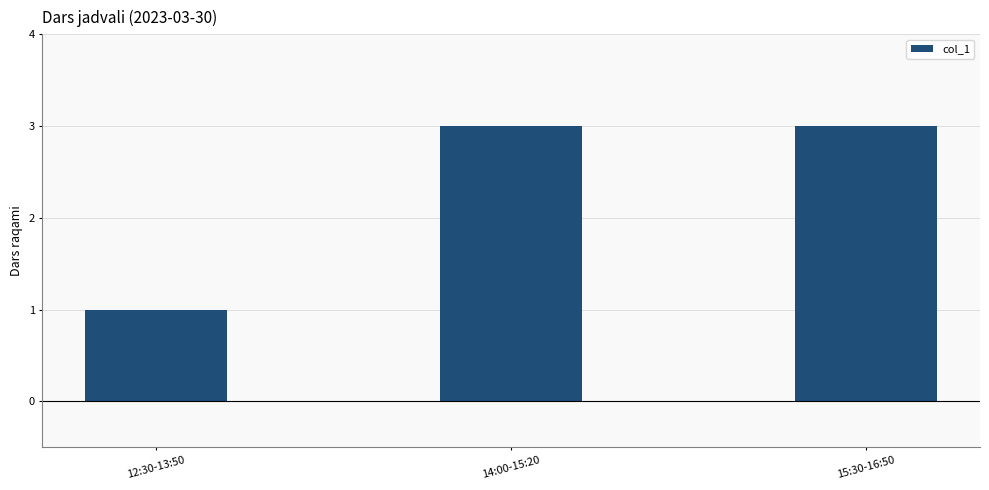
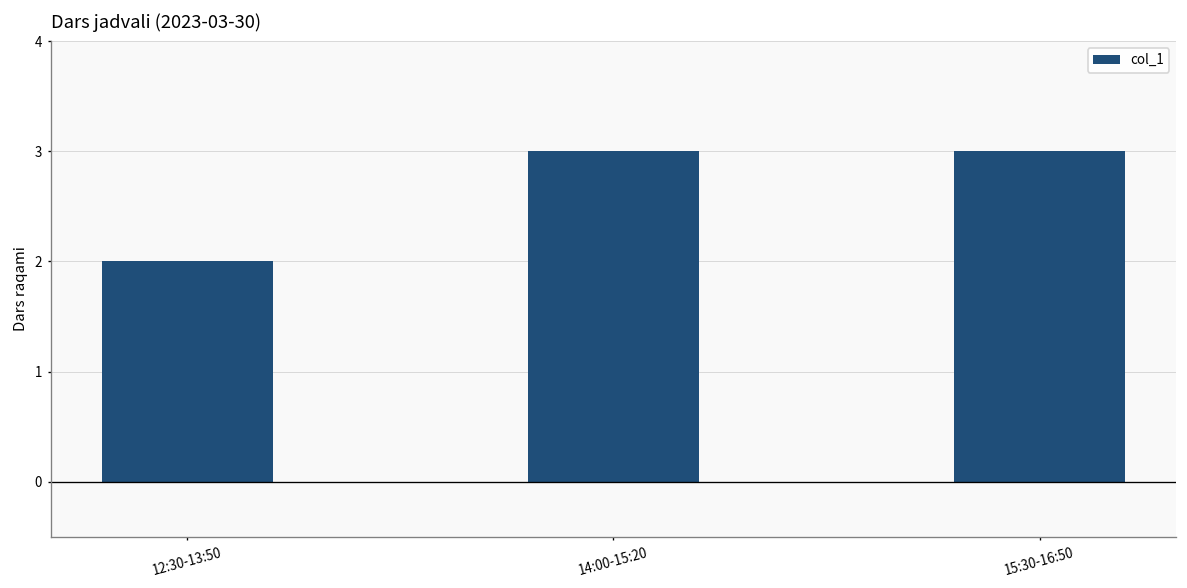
  {
-   "12:30-13:50": 1,
+   "12:30-13:50": 2,
    "14:00-15:20": 3,
    "15:30-16:50": 3
  }
